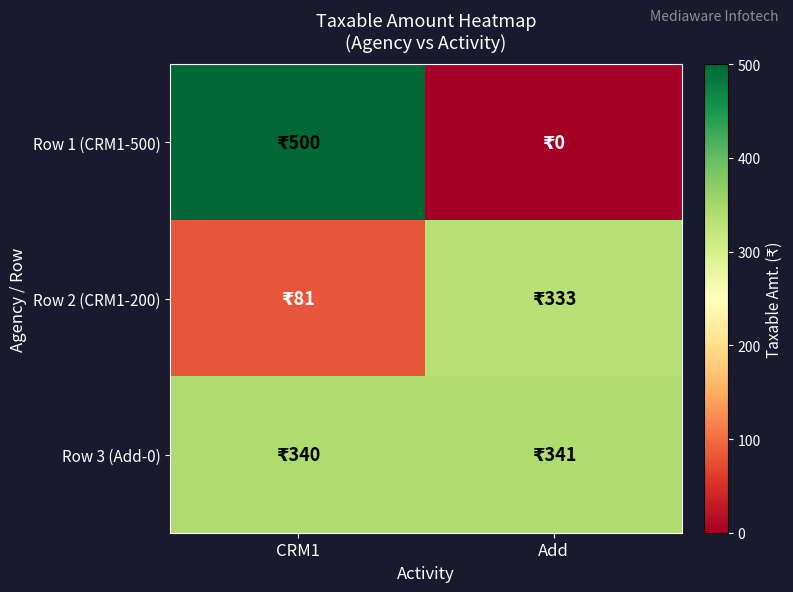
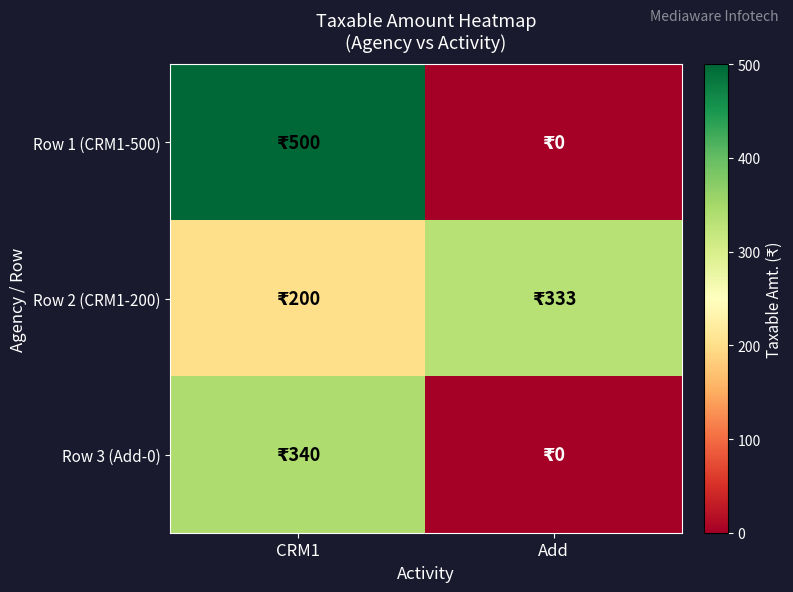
  {
    "Row 1 (CRM1-500)": {
      "CRM1": 500,
      "Add": 0
    },
    "Row 2 (CRM1-200)": {
-     "CRM1": 81,
+     "CRM1": 200,
      "Add": 333
    },
    "Row 3 (Add-0)": {
      "CRM1": 340,
-     "Add": 341
+     "Add": 0
    }
  }
